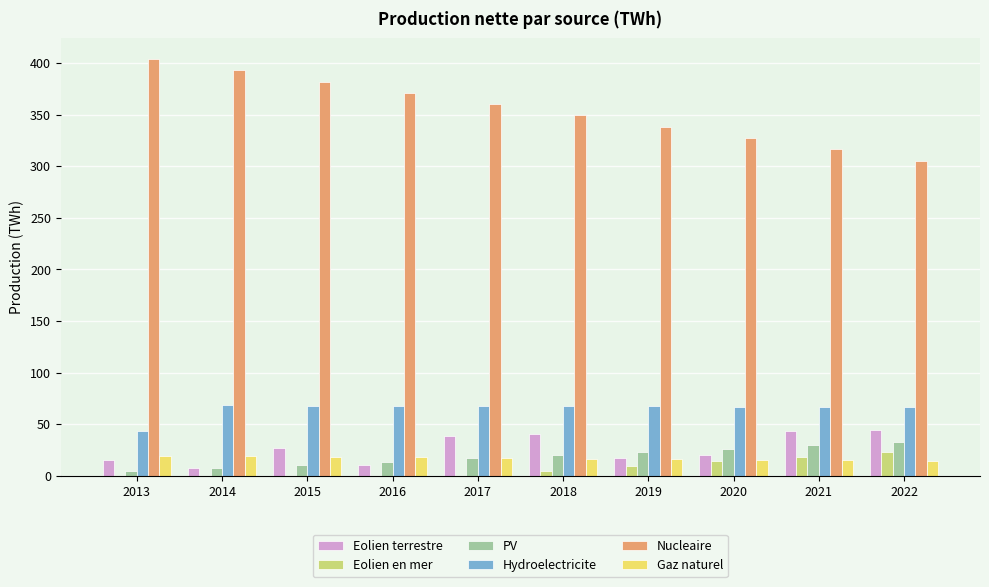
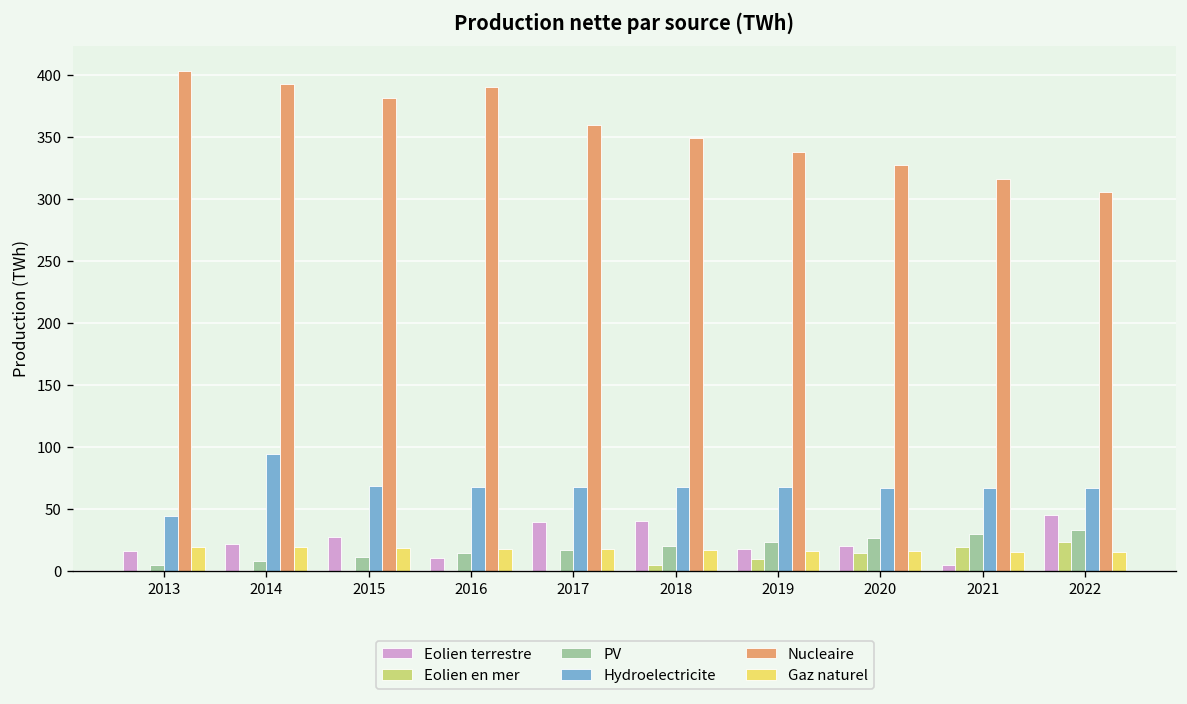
  {
    "Eolien terrestre": {
      "2013": 16,
-     "2014": 8,
+     "2014": 22,
      "2015": 28,
      "2016": 11,
      "2017": 39,
      "2018": 40,
      "2019": 18,
      "2020": 20,
-     "2021": 44,
+     "2021": 5,
      "2022": 45
    },
    "Hydroelectricite": {
      "2013": 44,
-     "2014": 68,
+     "2014": 94,
      "2015": 68,
      "2016": 68,
      "2017": 68,
      "2018": 68,
      "2019": 67,
      "2020": 67,
      "2021": 67,
      "2022": 67
    },
    "Nucleaire": {
      "2013": 404,
      "2014": 393,
      "2015": 382,
-     "2016": 371,
+     "2016": 391,
      "2017": 360,
      "2018": 349,
      "2019": 338,
      "2020": 327,
      "2021": 316,
      "2022": 306
    }
  }
